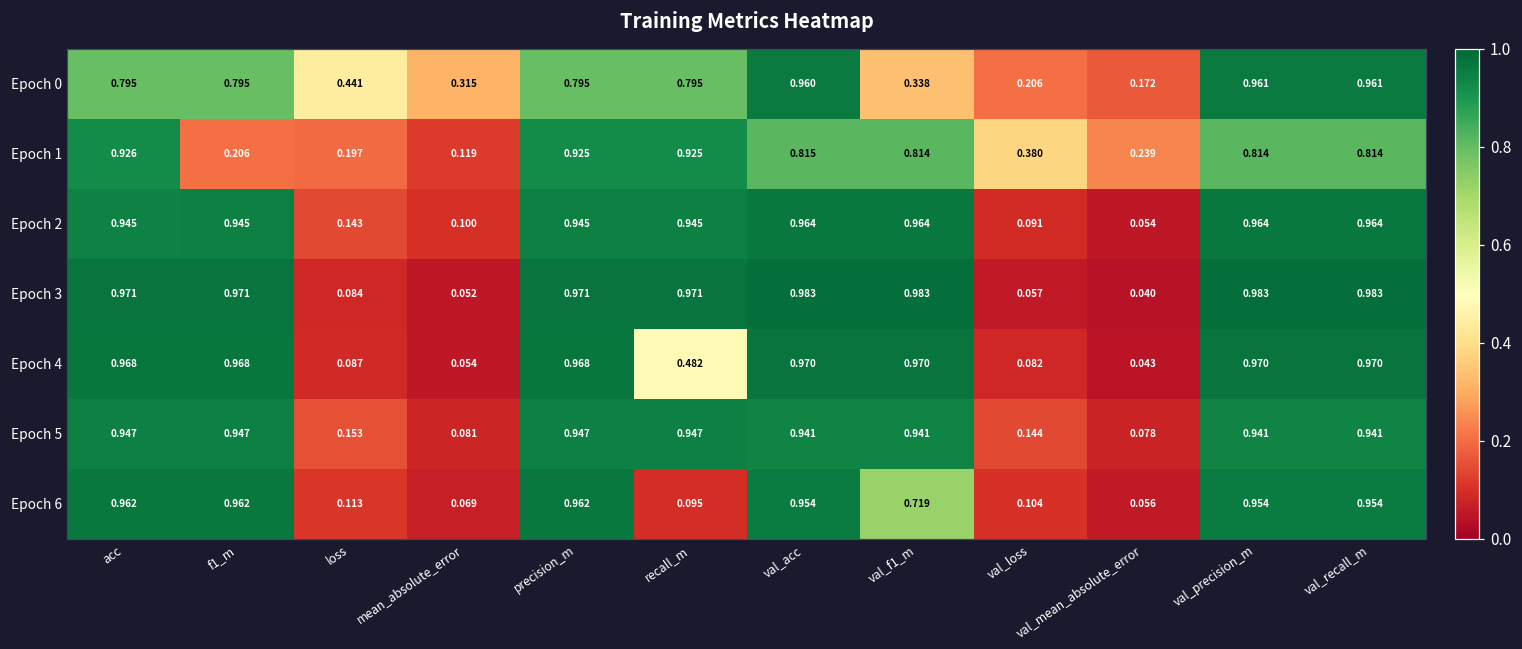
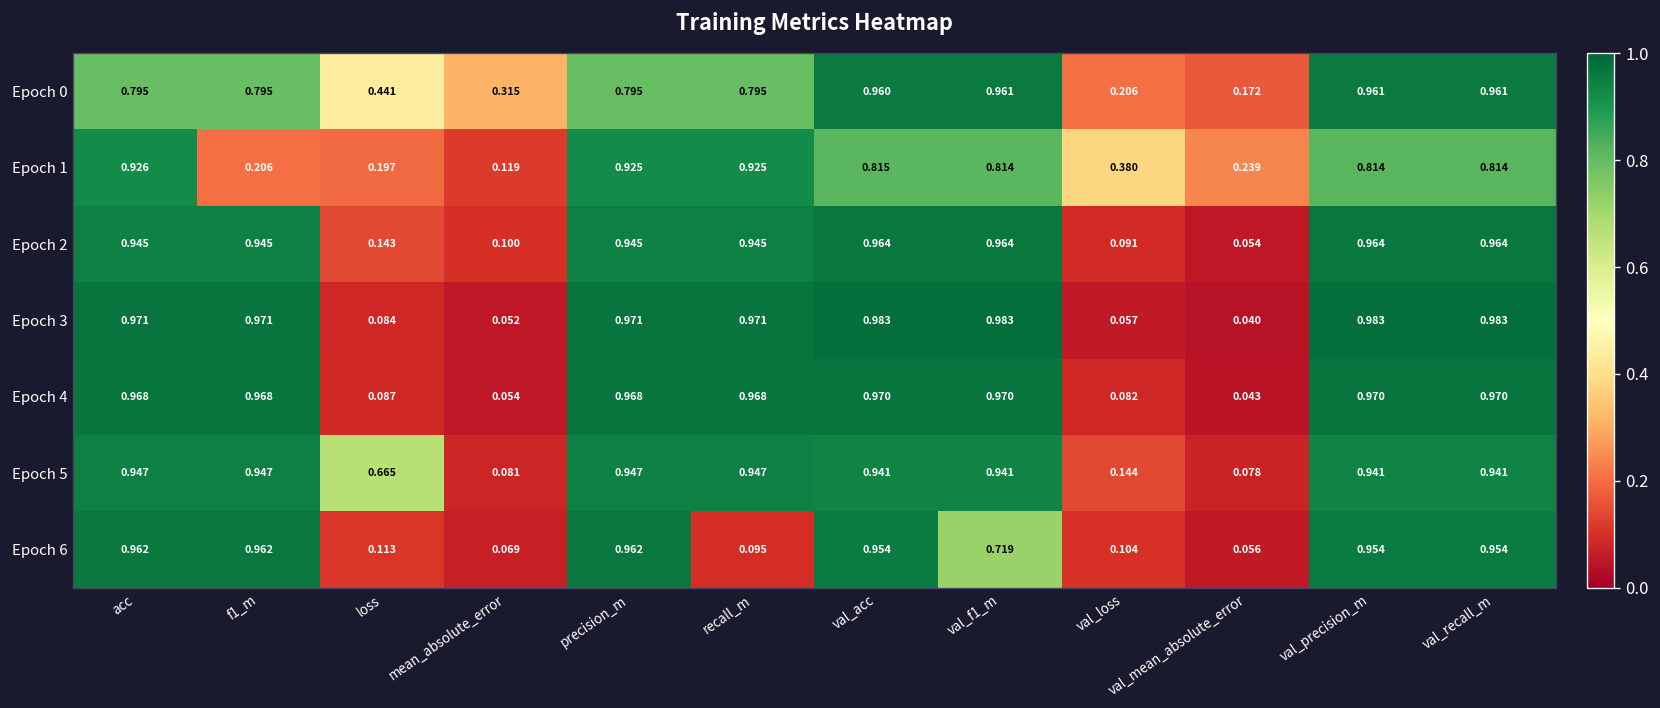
  {
    "Epoch 0": {
      "acc": 0.795,
      "f1_m": 0.795,
      "loss": 0.441,
      "mean_absolute_error": 0.315,
      "precision_m": 0.795,
      "recall_m": 0.795,
      "val_acc": 0.960,
-     "val_f1_m": 0.338,
+     "val_f1_m": 0.961,
      "val_loss": 0.206,
      "val_mean_absolute_error": 0.172,
      "val_precision_m": 0.961,
      "val_recall_m": 0.961
    },
    "Epoch 1": {
      "acc": 0.926,
      "f1_m": 0.206,
      "loss": 0.197,
      "mean_absolute_error": 0.119,
      "precision_m": 0.925,
      "recall_m": 0.925,
      "val_acc": 0.815,
      "val_f1_m": 0.814,
      "val_loss": 0.380,
      "val_mean_absolute_error": 0.239,
      "val_precision_m": 0.814,
      "val_recall_m": 0.814
    },
    "Epoch 2": {
      "acc": 0.945,
      "f1_m": 0.945,
      "loss": 0.143,
      "mean_absolute_error": 0.100,
      "precision_m": 0.945,
      "recall_m": 0.945,
      "val_acc": 0.964,
      "val_f1_m": 0.964,
      "val_loss": 0.091,
      "val_mean_absolute_error": 0.054,
      "val_precision_m": 0.964,
      "val_recall_m": 0.964
    },
    "Epoch 3": {
      "acc": 0.971,
      "f1_m": 0.971,
      "loss": 0.084,
      "mean_absolute_error": 0.052,
      "precision_m": 0.971,
      "recall_m": 0.971,
      "val_acc": 0.983,
      "val_f1_m": 0.983,
      "val_loss": 0.057,
      "val_mean_absolute_error": 0.040,
      "val_precision_m": 0.983,
      "val_recall_m": 0.983
    },
    "Epoch 4": {
      "acc": 0.968,
      "f1_m": 0.968,
      "loss": 0.087,
      "mean_absolute_error": 0.054,
      "precision_m": 0.968,
-     "recall_m": 0.482,
+     "recall_m": 0.968,
      "val_acc": 0.970,
      "val_f1_m": 0.970,
      "val_loss": 0.082,
      "val_mean_absolute_error": 0.043,
      "val_precision_m": 0.970,
      "val_recall_m": 0.970
    },
    "Epoch 5": {
      "acc": 0.947,
      "f1_m": 0.947,
-     "loss": 0.153,
+     "loss": 0.665,
      "mean_absolute_error": 0.081,
      "precision_m": 0.947,
      "recall_m": 0.947,
      "val_acc": 0.941,
      "val_f1_m": 0.941,
      "val_loss": 0.144,
      "val_mean_absolute_error": 0.078,
      "val_precision_m": 0.941,
      "val_recall_m": 0.941
    },
    "Epoch 6": {
      "acc": 0.962,
      "f1_m": 0.962,
      "loss": 0.113,
      "mean_absolute_error": 0.069,
      "precision_m": 0.962,
      "recall_m": 0.095,
      "val_acc": 0.954,
      "val_f1_m": 0.719,
      "val_loss": 0.104,
      "val_mean_absolute_error": 0.056,
      "val_precision_m": 0.954,
      "val_recall_m": 0.954
    }
  }
